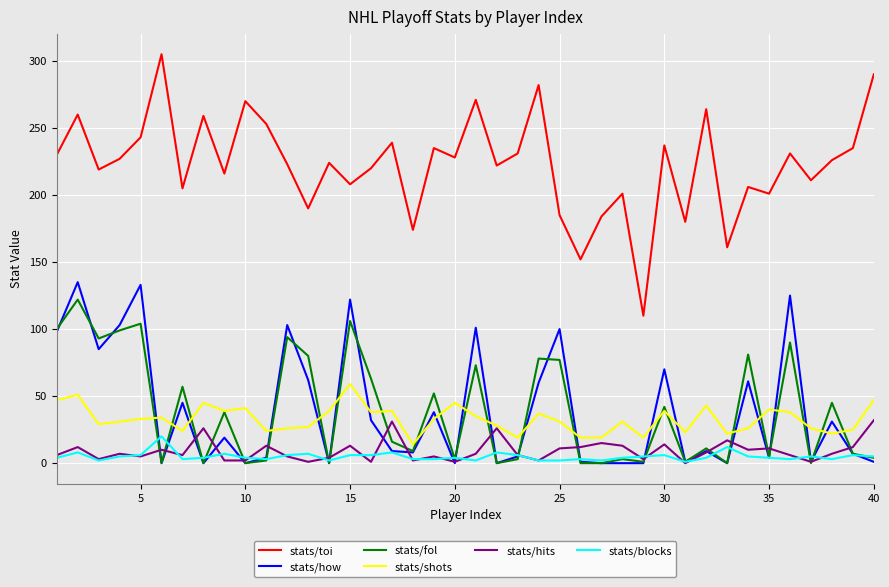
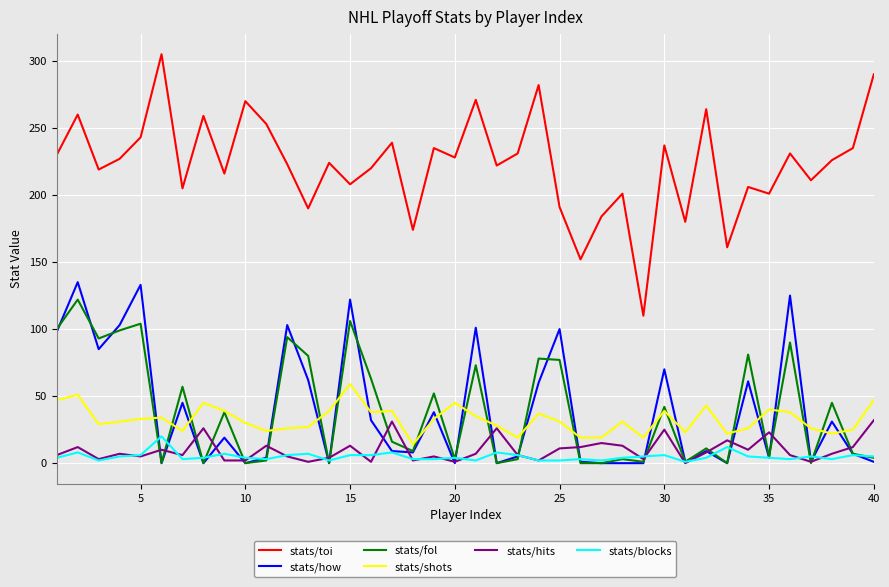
  {
    "stats/toi": {
      "5": 243,
      "10": 270,
      "15": 208,
      "20": 228,
-     "25": 185,
+     "25": 191,
      "30": 237,
      "35": 201,
      "40": 290
    },
    "stats/how": {
      "5": 133,
      "15": 122,
      "25": 100,
      "30": 70,
      "40": 1
    },
    "stats/fol": {
      "5": 104,
      "15": 106,
      "25": 77,
      "30": 42
    },
    "stats/shots": {
      "5": 33,
-     "10": 41,
+     "10": 30,
      "15": 59,
      "20": 45,
      "25": 31,
      "30": 39,
      "35": 40,
      "40": 47
    },
    "stats/hits": {
      "10": 2,
      "15": 13,
      "25": 11,
-     "30": 14,
-     "35": 11,
+     "30": 25,
+     "35": 23,
      "40": 32
    },
    "stats/blocks": {
      "10": 4,
      "15": 6,
      "25": 2,
      "30": 6
    }
  }
